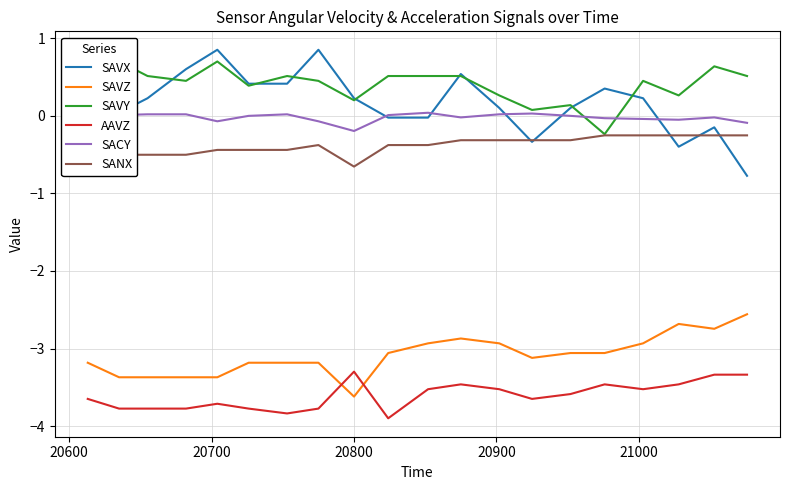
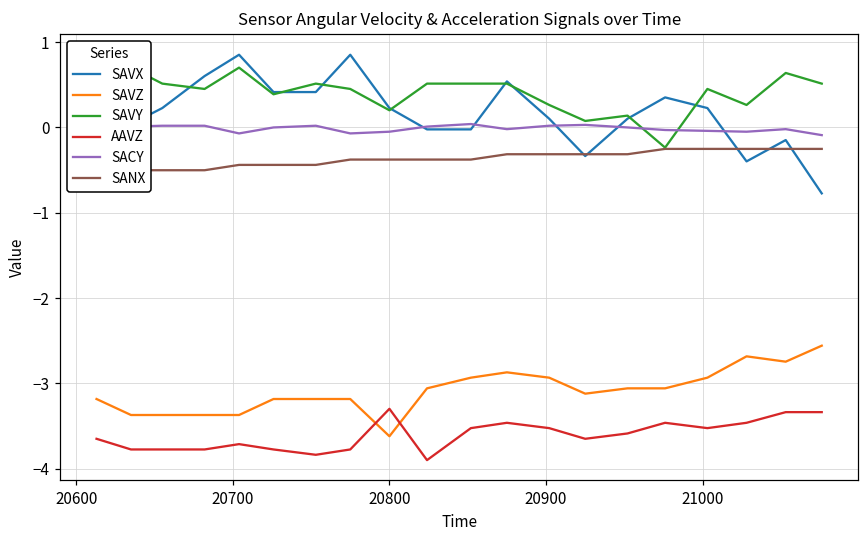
  {
    "SAVZ": {
      "20800": -3.6
    },
    "AAVZ": {
      "20800": -3.3
    },
    "SACY": {
-     "20800": -0.2
+     "20800": 0.0
    },
    "SANX": {
-     "20800": -0.7
+     "20800": -0.4
    }
  }
